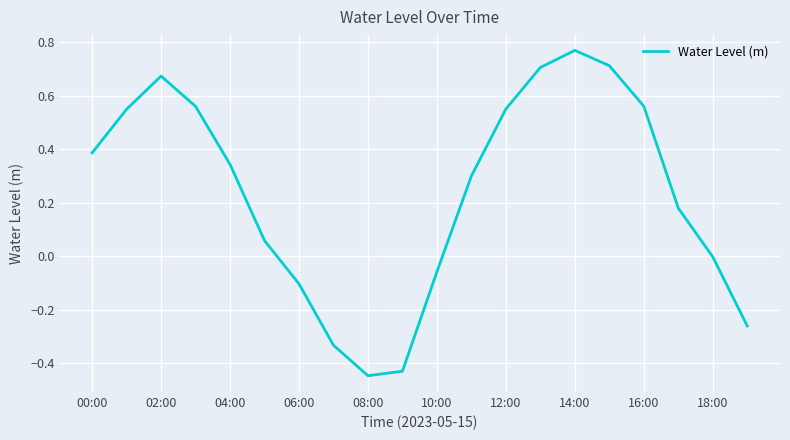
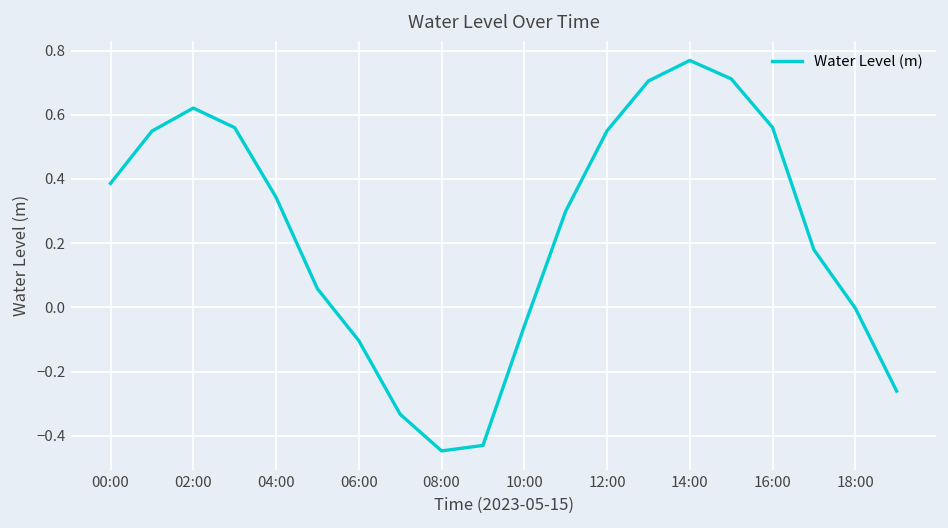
  {
    "00:00": 0.39,
-   "02:00": 0.67,
+   "02:00": 0.62,
    "04:00": 0.34,
    "06:00": -0.10,
    "08:00": -0.45,
    "10:00": -0.06,
    "12:00": 0.55,
    "14:00": 0.77,
    "16:00": 0.56,
    "18:00": 0.00
  }
